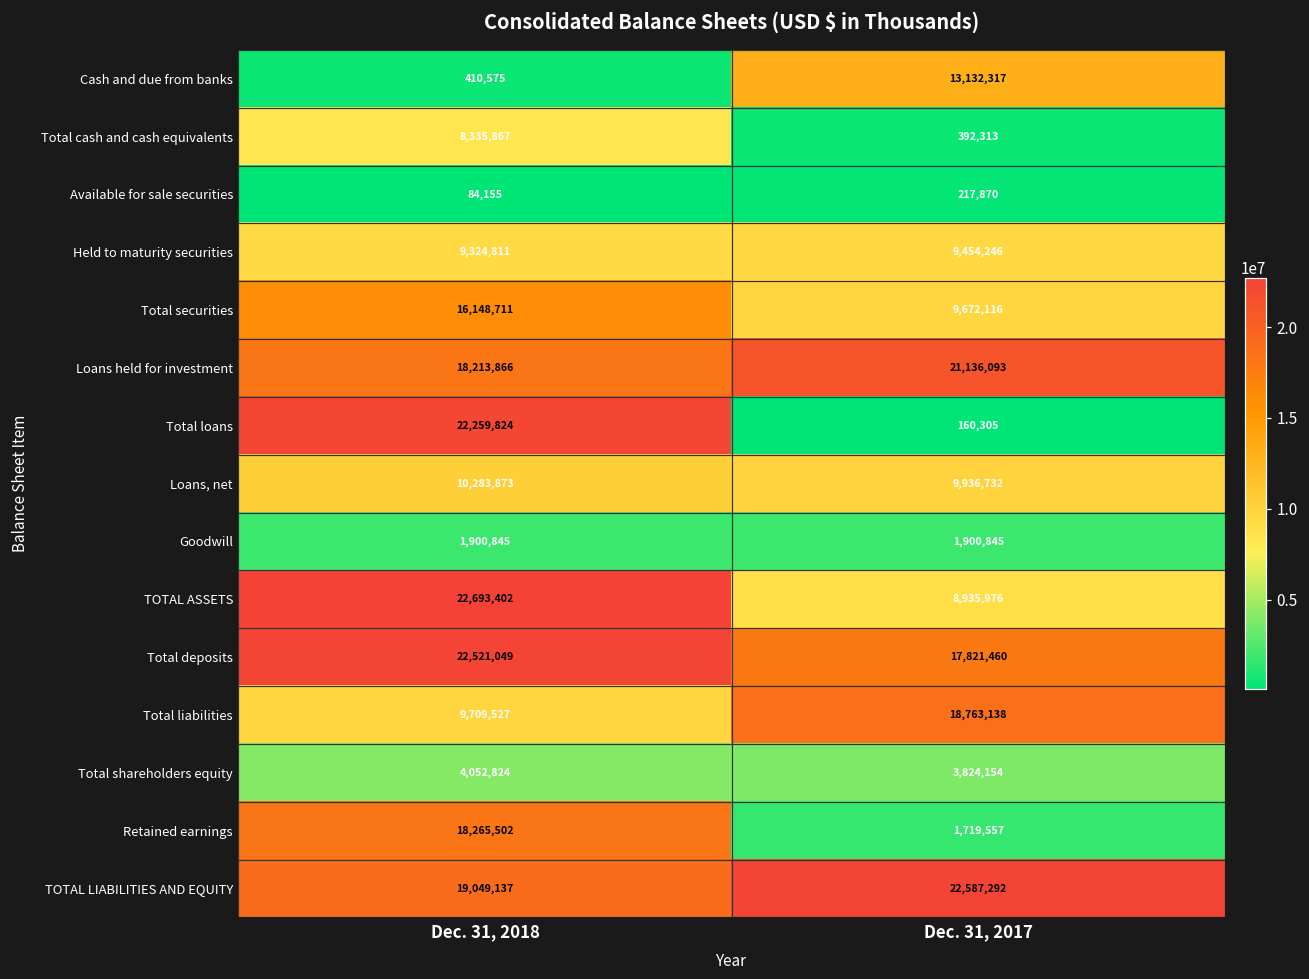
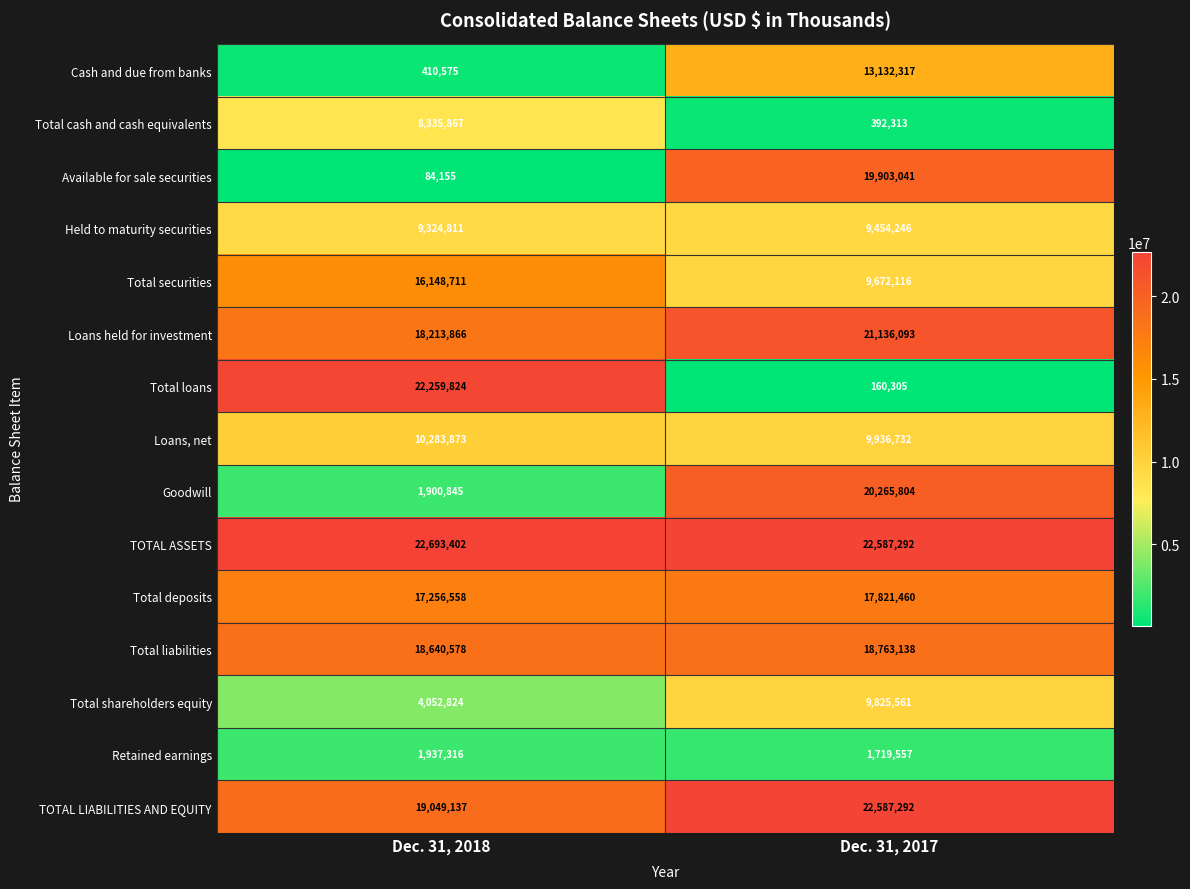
  {
    "Cash and due from banks": {
      "Dec. 31, 2018": "410,575",
      "Dec. 31, 2017": "13,132,317"
    },
    "Total cash and cash equivalents": {
      "Dec. 31, 2018": "8,335,867",
      "Dec. 31, 2017": "392,313"
    },
    "Available for sale securities": {
      "Dec. 31, 2018": "84,155",
-     "Dec. 31, 2017": "217,870"
+     "Dec. 31, 2017": "19,903,041"
    },
    "Held to maturity securities": {
      "Dec. 31, 2018": "9,324,811",
      "Dec. 31, 2017": "9,454,246"
    },
    "Total securities": {
      "Dec. 31, 2018": "16,148,711",
      "Dec. 31, 2017": "9,672,116"
    },
    "Loans held for investment": {
      "Dec. 31, 2018": "18,213,866",
      "Dec. 31, 2017": "21,136,093"
    },
    "Total loans": {
      "Dec. 31, 2018": "22,259,824",
      "Dec. 31, 2017": "160,305"
    },
    "Loans, net": {
      "Dec. 31, 2018": "10,283,873",
      "Dec. 31, 2017": "9,936,732"
    },
    "Goodwill": {
      "Dec. 31, 2018": "1,900,845",
-     "Dec. 31, 2017": "1,900,845"
+     "Dec. 31, 2017": "20,265,804"
    },
    "TOTAL ASSETS": {
      "Dec. 31, 2018": "22,693,402",
-     "Dec. 31, 2017": "8,935,976"
+     "Dec. 31, 2017": "22,587,292"
    },
    "Total deposits": {
-     "Dec. 31, 2018": "22,521,049",
+     "Dec. 31, 2018": "17,256,558",
      "Dec. 31, 2017": "17,821,460"
    },
    "Total liabilities": {
-     "Dec. 31, 2018": "9,709,527",
+     "Dec. 31, 2018": "18,640,578",
      "Dec. 31, 2017": "18,763,138"
    },
    "Total shareholders equity": {
      "Dec. 31, 2018": "4,052,824",
-     "Dec. 31, 2017": "3,824,154"
+     "Dec. 31, 2017": "9,825,561"
    },
    "Retained earnings": {
-     "Dec. 31, 2018": "18,265,502",
+     "Dec. 31, 2018": "1,937,316",
      "Dec. 31, 2017": "1,719,557"
    },
    "TOTAL LIABILITIES AND EQUITY": {
      "Dec. 31, 2018": "19,049,137",
      "Dec. 31, 2017": "22,587,292"
    }
  }
